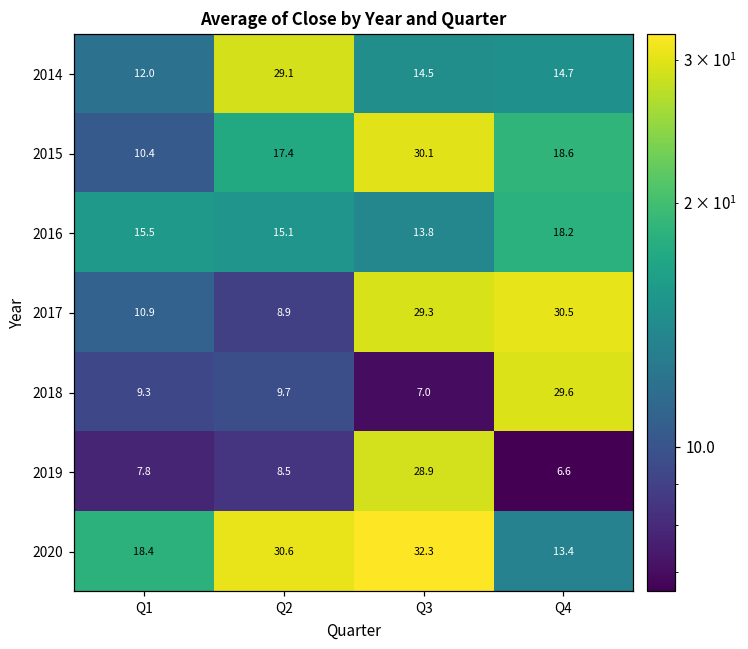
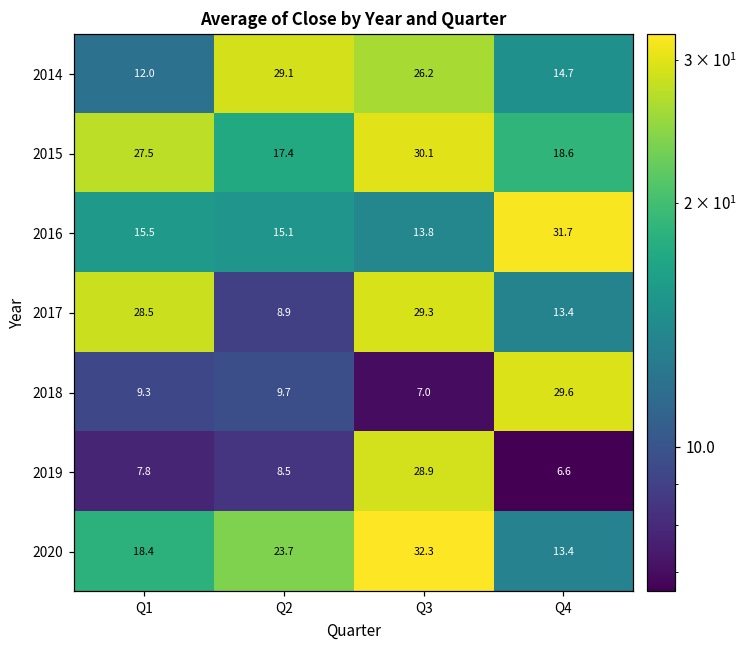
  {
    "2014": {
      "Q1": 12.0,
      "Q2": 29.1,
-     "Q3": 14.5,
+     "Q3": 26.2,
      "Q4": 14.7
    },
    "2015": {
-     "Q1": 10.4,
+     "Q1": 27.5,
      "Q2": 17.4,
      "Q3": 30.1,
      "Q4": 18.6
    },
    "2016": {
      "Q1": 15.5,
      "Q2": 15.1,
      "Q3": 13.8,
-     "Q4": 18.2
+     "Q4": 31.7
    },
    "2017": {
-     "Q1": 10.9,
+     "Q1": 28.5,
      "Q2": 8.9,
      "Q3": 29.3,
-     "Q4": 30.5
+     "Q4": 13.4
    },
    "2018": {
      "Q1": 9.3,
      "Q2": 9.7,
      "Q3": 7.0,
      "Q4": 29.6
    },
    "2019": {
      "Q1": 7.8,
      "Q2": 8.5,
      "Q3": 28.9,
      "Q4": 6.6
    },
    "2020": {
      "Q1": 18.4,
-     "Q2": 30.6,
+     "Q2": 23.7,
      "Q3": 32.3,
      "Q4": 13.4
    }
  }
